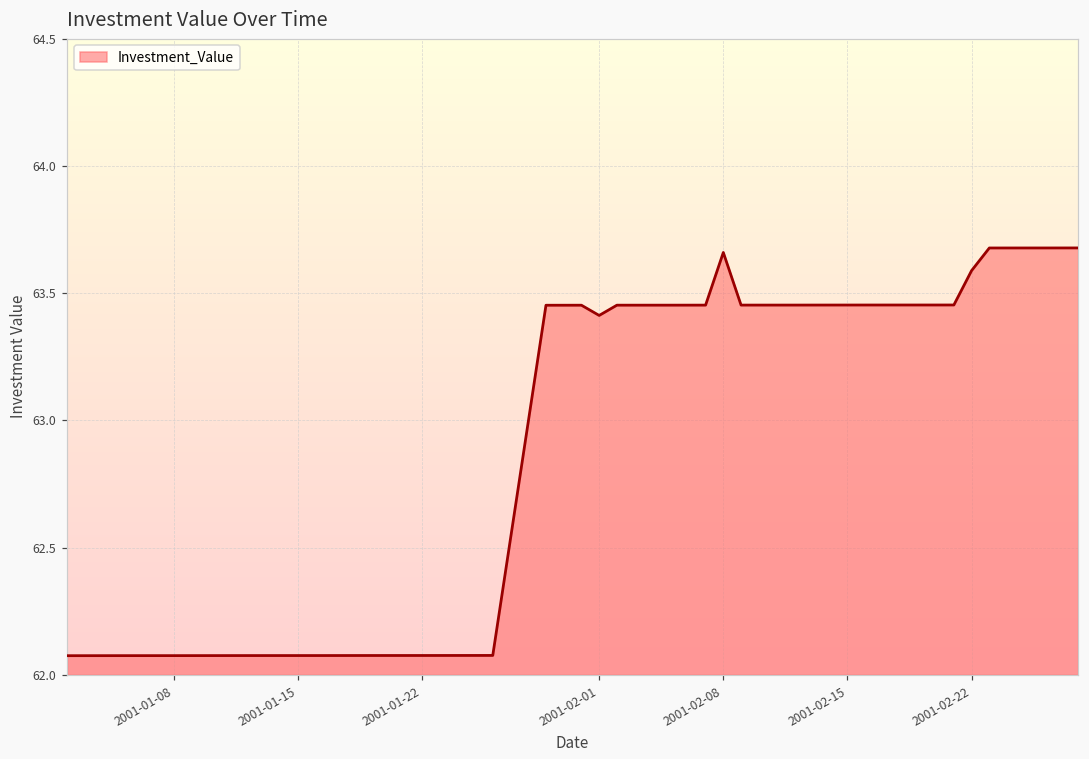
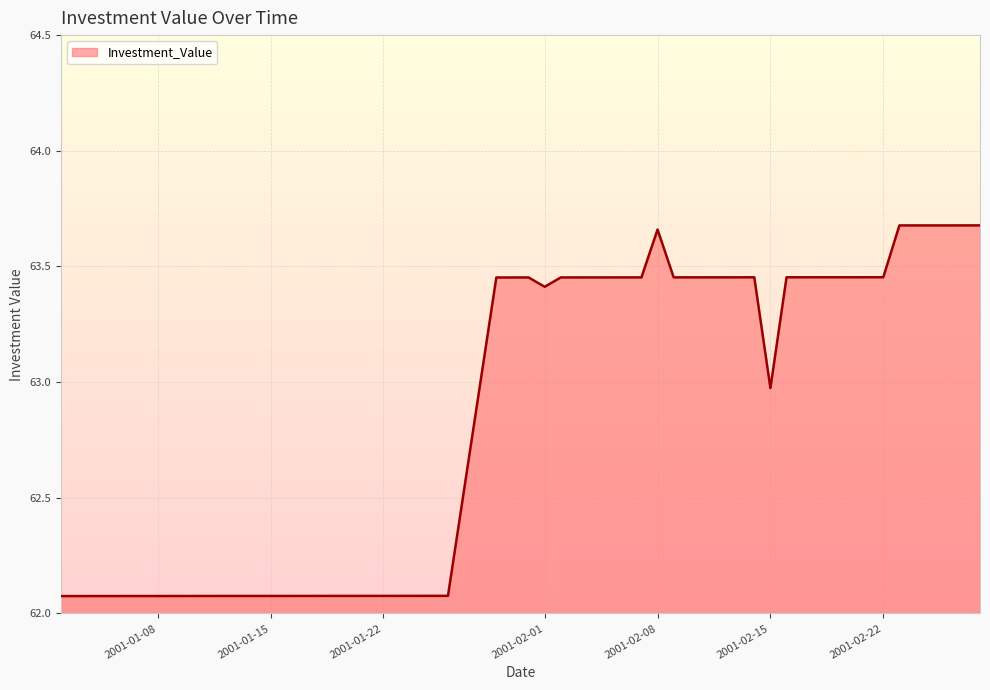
  {
    "2001-01-08": 62.08,
    "2001-01-22": 62.08,
    "2001-02-01": 63.41,
    "2001-02-08": 63.66,
-   "2001-02-15": 63.45,
-   "2001-02-22": 63.59
+   "2001-02-15": 62.97,
+   "2001-02-22": 63.45
  }
